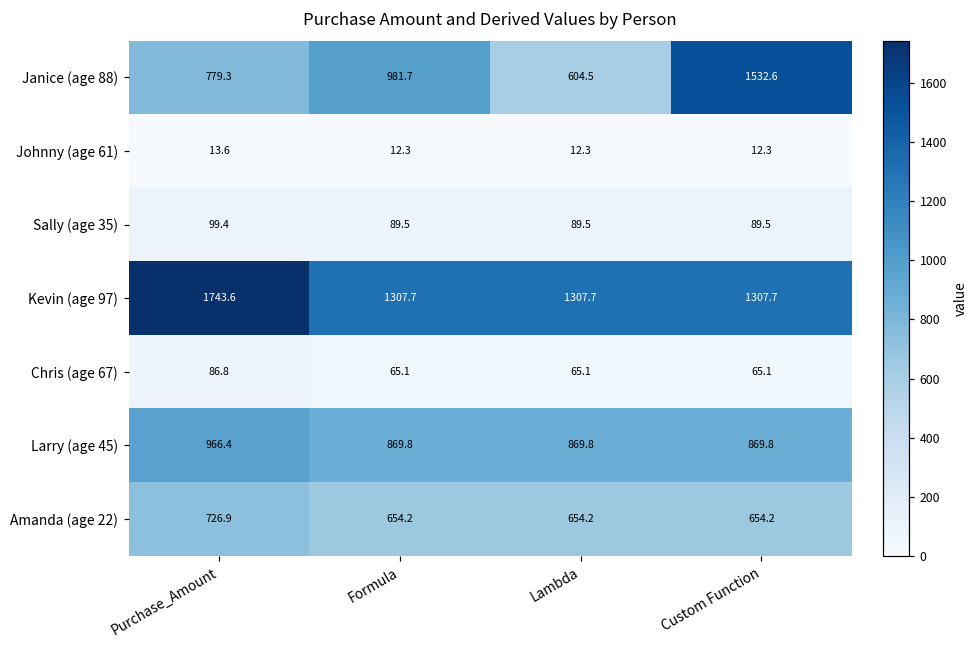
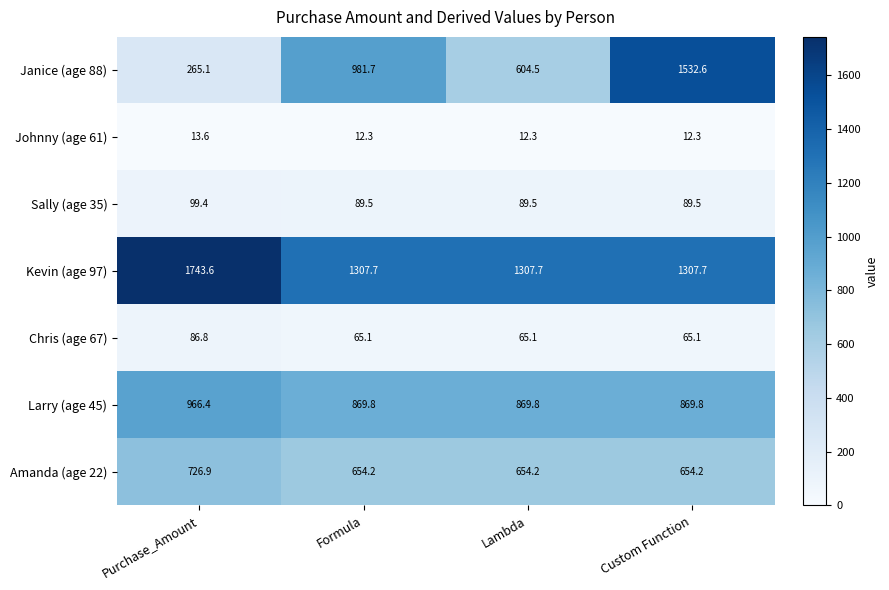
  {
    "Janice (age 88)": {
-     "Purchase_Amount": 779.3,
+     "Purchase_Amount": 265.1,
      "Formula": 981.7,
      "Lambda": 604.5,
      "Custom Function": 1532.6
    },
    "Johnny (age 61)": {
      "Purchase_Amount": 13.6,
      "Formula": 12.3,
      "Lambda": 12.3,
      "Custom Function": 12.3
    },
    "Sally (age 35)": {
      "Purchase_Amount": 99.4,
      "Formula": 89.5,
      "Lambda": 89.5,
      "Custom Function": 89.5
    },
    "Kevin (age 97)": {
      "Purchase_Amount": 1743.6,
      "Formula": 1307.7,
      "Lambda": 1307.7,
      "Custom Function": 1307.7
    },
    "Chris (age 67)": {
      "Purchase_Amount": 86.8,
      "Formula": 65.1,
      "Lambda": 65.1,
      "Custom Function": 65.1
    },
    "Larry (age 45)": {
      "Purchase_Amount": 966.4,
      "Formula": 869.8,
      "Lambda": 869.8,
      "Custom Function": 869.8
    },
    "Amanda (age 22)": {
      "Purchase_Amount": 726.9,
      "Formula": 654.2,
      "Lambda": 654.2,
      "Custom Function": 654.2
    }
  }
